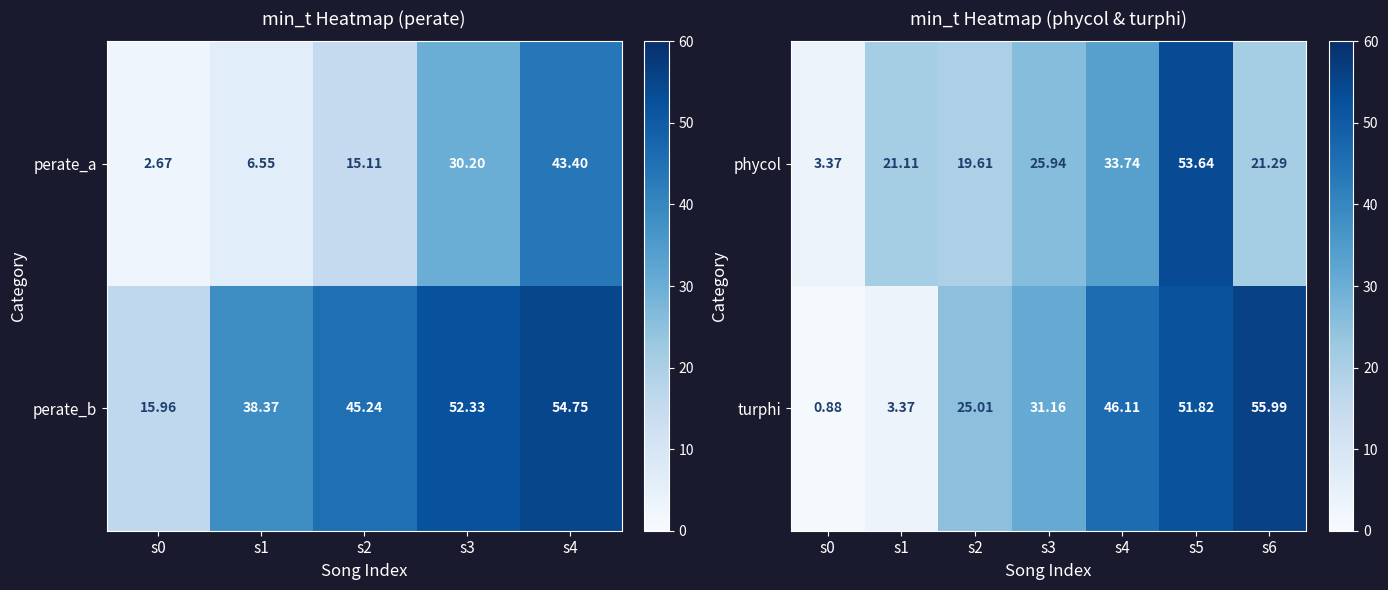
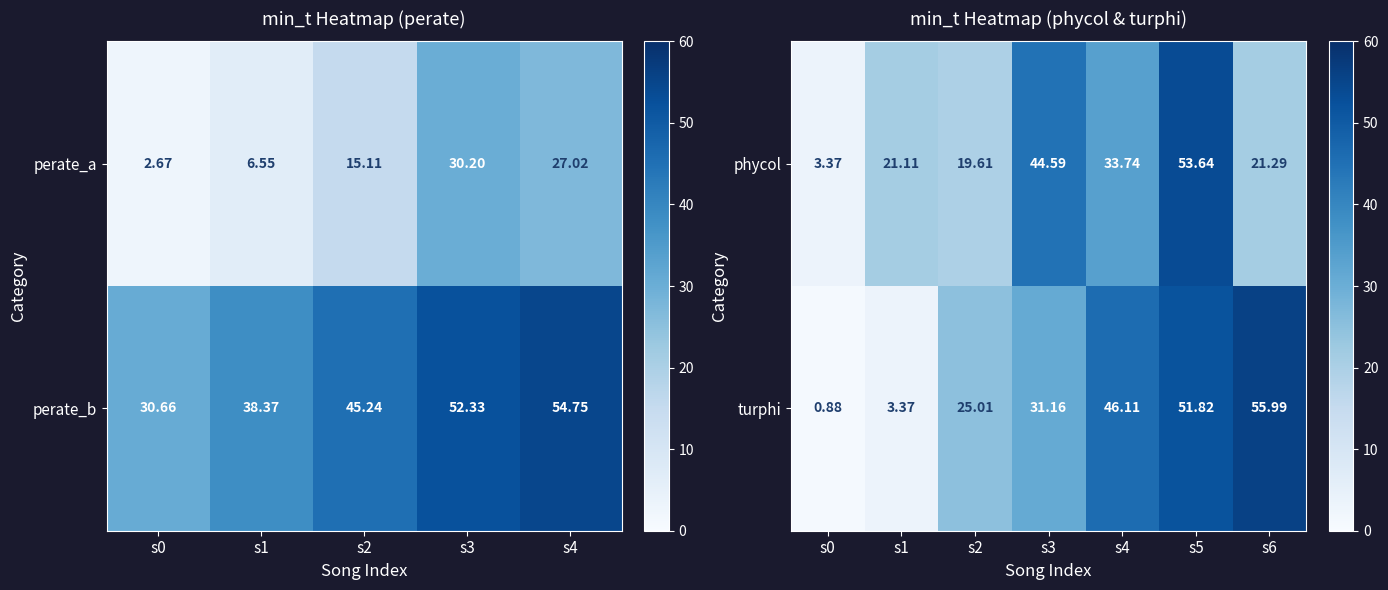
  {
    "min_t Heatmap (perate)": {
      "perate_a": {
        "s0": 2.67,
        "s1": 6.55,
        "s2": 15.11,
        "s3": 30.20,
-       "s4": 43.40
+       "s4": 27.02
      },
      "perate_b": {
-       "s0": 15.96,
+       "s0": 30.66,
        "s1": 38.37,
        "s2": 45.24,
        "s3": 52.33,
        "s4": 54.75
      }
    },
    "min_t Heatmap (phycol & turphi)": {
      "phycol": {
        "s0": 3.37,
        "s1": 21.11,
        "s2": 19.61,
-       "s3": 25.94,
+       "s3": 44.59,
        "s4": 33.74,
        "s5": 53.64,
        "s6": 21.29
      },
      "turphi": {
        "s0": 0.88,
        "s1": 3.37,
        "s2": 25.01,
        "s3": 31.16,
        "s4": 46.11,
        "s5": 51.82,
        "s6": 55.99
      }
    }
  }
